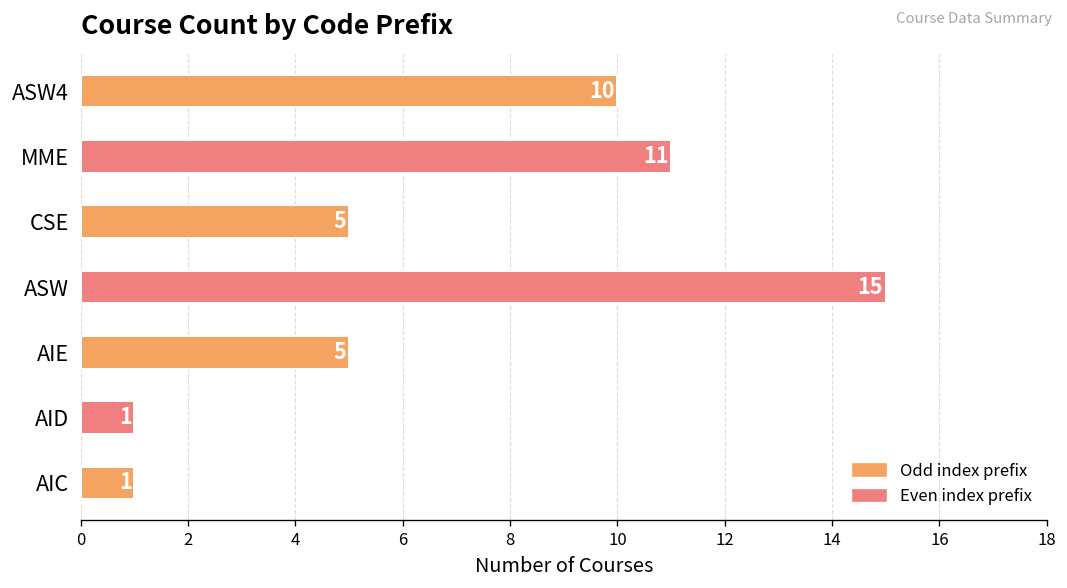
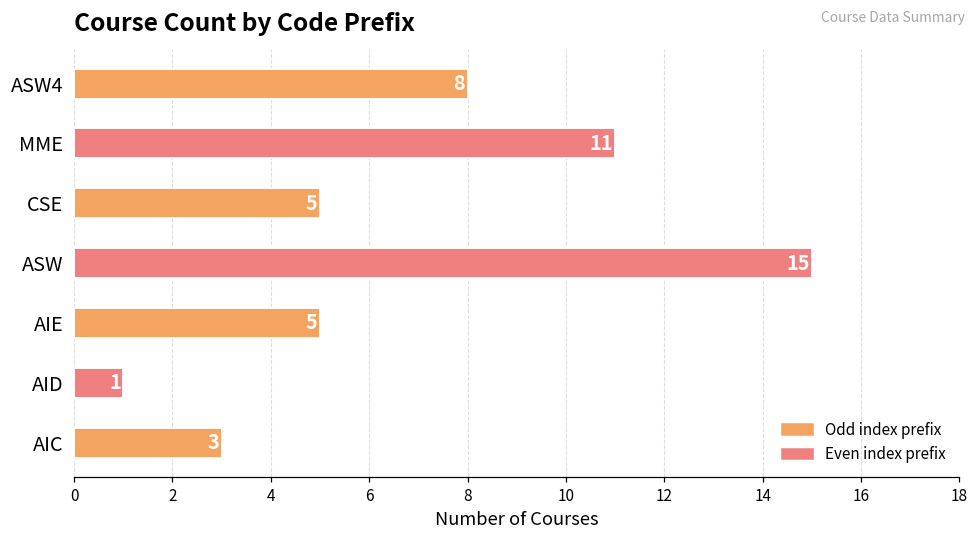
  {
-   "ASW4": 10,
+   "ASW4": 8,
    "MME": 11,
    "CSE": 5,
    "ASW": 15,
    "AIE": 5,
    "AID": 1,
-   "AIC": 1
+   "AIC": 3
  }
